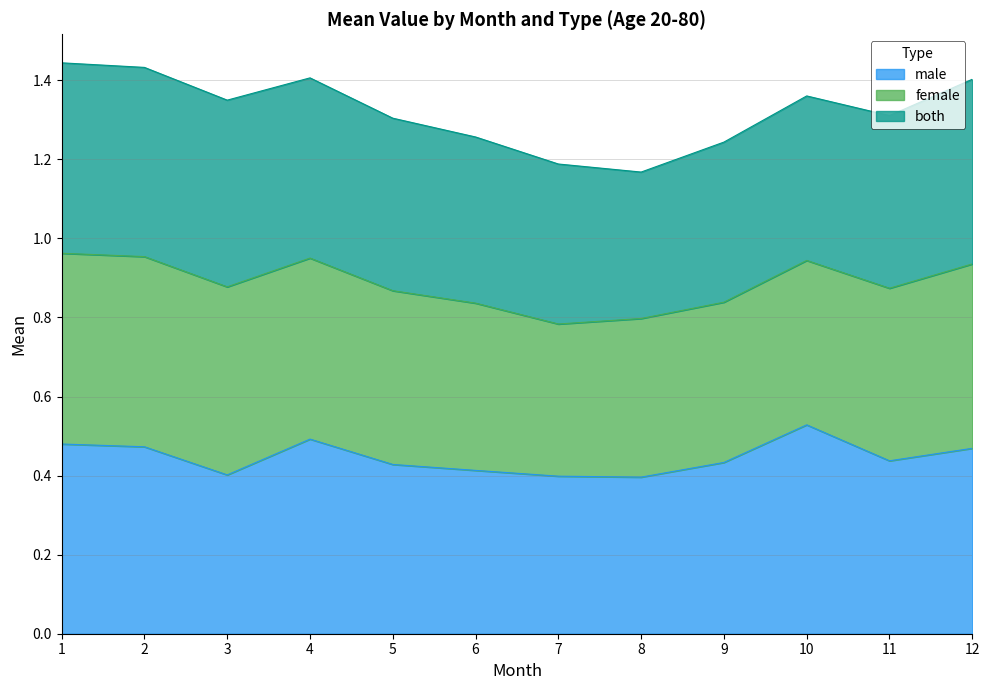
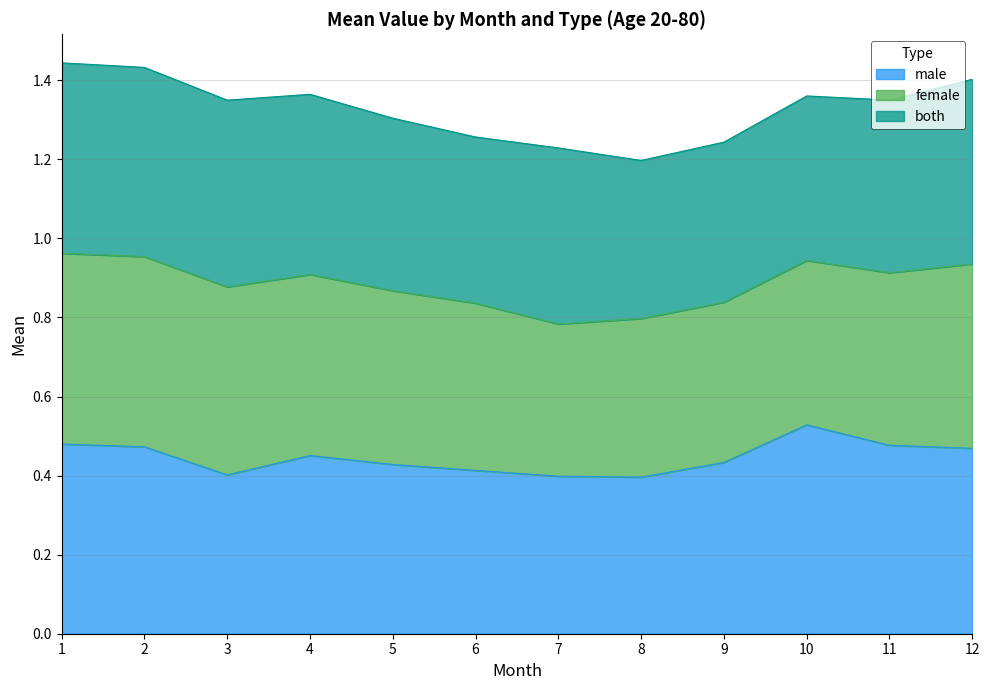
  {
    "male": {
      "1": 0.48,
      "2": 0.47,
      "3": 0.40,
-     "4": 0.49,
+     "4": 0.45,
      "5": 0.43,
      "6": 0.41,
      "7": 0.40,
      "8": 0.40,
      "9": 0.43,
      "10": 0.53,
-     "11": 0.44,
+     "11": 0.48,
      "12": 0.47
    },
    "female": {
      "1": 0.48,
      "2": 0.48,
      "3": 0.48,
      "4": 0.46,
      "5": 0.44,
      "6": 0.42,
      "7": 0.38,
      "8": 0.40,
      "9": 0.41,
      "10": 0.42,
      "11": 0.44,
      "12": 0.47
    },
    "both": {
      "1": 0.48,
      "2": 0.48,
      "3": 0.47,
      "4": 0.46,
      "5": 0.44,
      "6": 0.42,
-     "7": 0.40,
-     "8": 0.37,
+     "7": 0.45,
+     "8": 0.40,
      "9": 0.40,
      "10": 0.42,
      "12": 0.47
    }
  }
